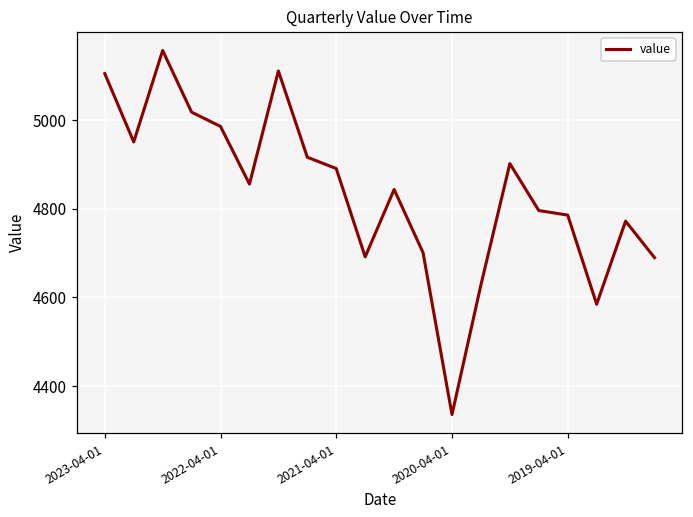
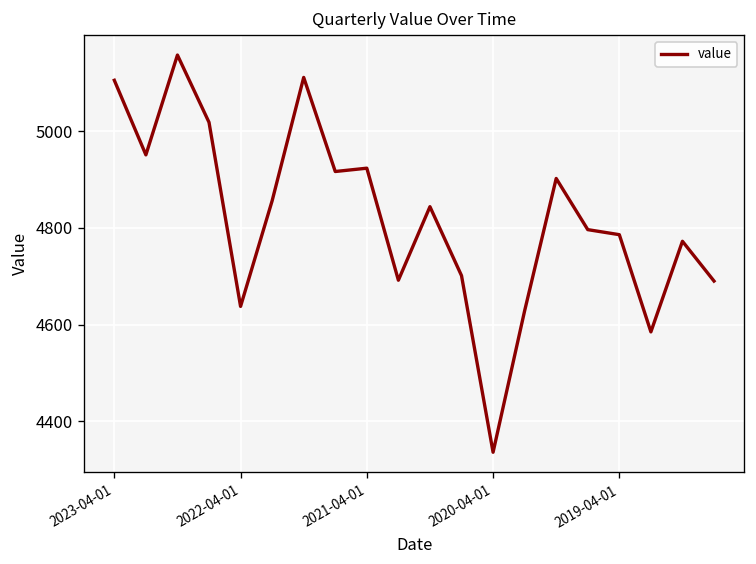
  {
    "2023-04-01": 5110,
-   "2022-04-01": 4990,
-   "2021-04-01": 4890,
+   "2022-04-01": 4640,
+   "2021-04-01": 4920,
    "2020-04-01": 4340,
    "2019-04-01": 4790
  }
